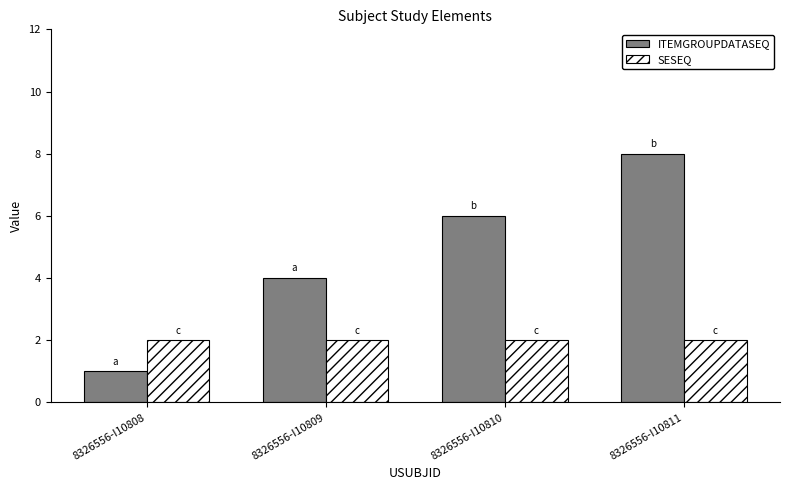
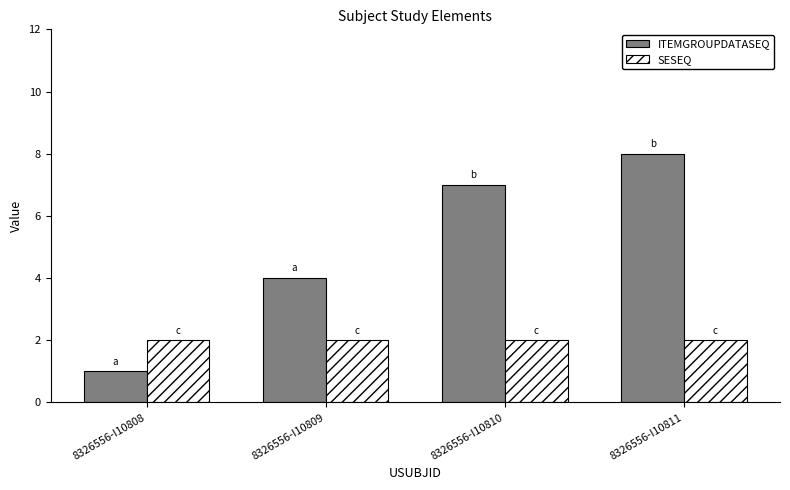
  {
    "ITEMGROUPDATASEQ": {
      "8326556-I10808": 1,
      "8326556-I10809": 4,
-     "8326556-I10810": 6,
+     "8326556-I10810": 7,
      "8326556-I10811": 8
    },
    "SESEQ": {
      "8326556-I10808": 2,
      "8326556-I10809": 2,
      "8326556-I10810": 2,
      "8326556-I10811": 2
    }
  }
